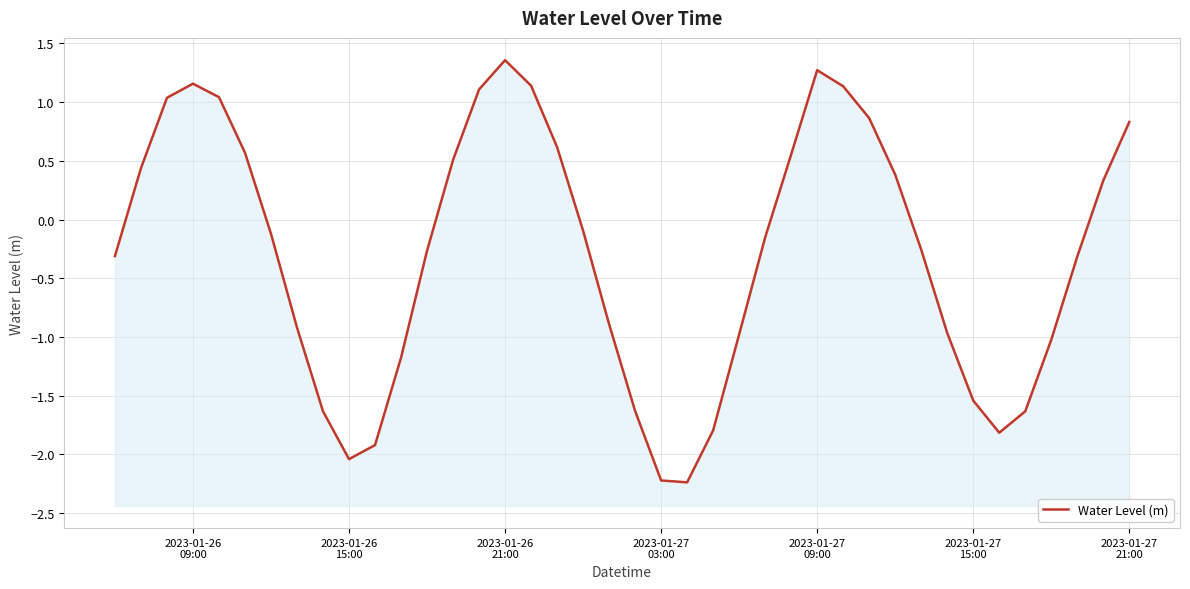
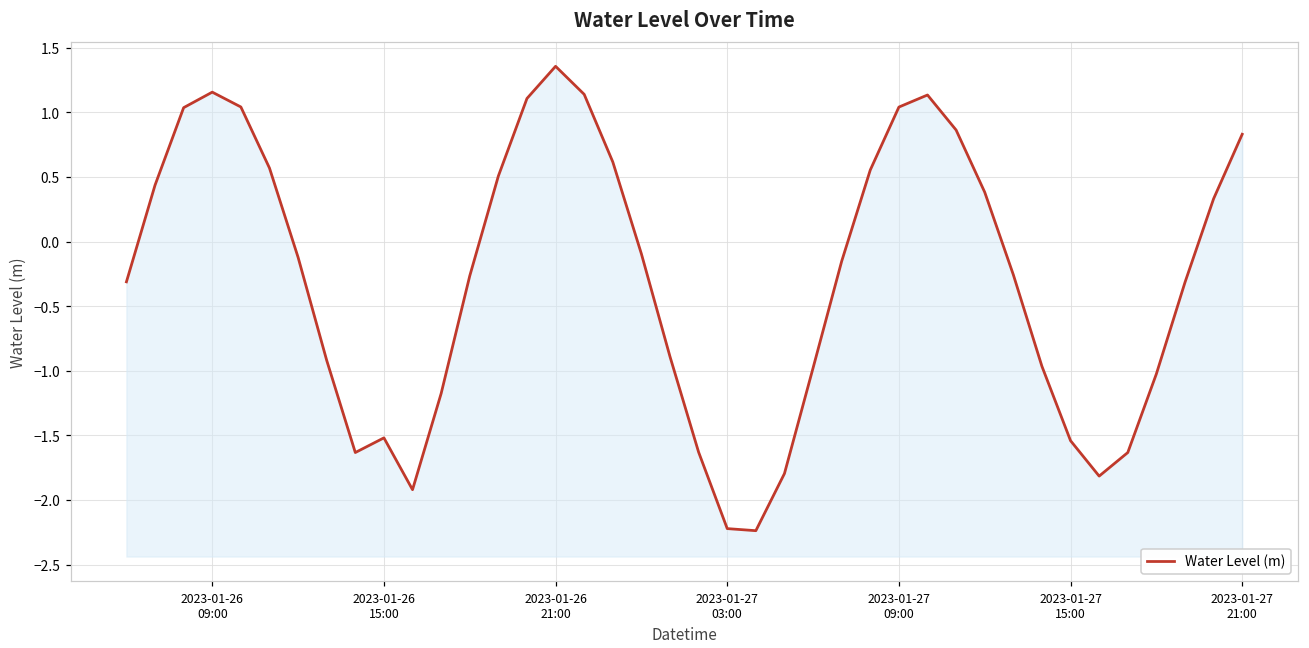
  {
    "2023-01-26 09:00": 1.16,
-   "2023-01-26 15:00": -2.04,
+   "2023-01-26 15:00": -1.52,
    "2023-01-26 21:00": 1.36,
    "2023-01-27 03:00": -2.22,
-   "2023-01-27 09:00": 1.27,
+   "2023-01-27 09:00": 1.04,
    "2023-01-27 15:00": -1.54,
    "2023-01-27 21:00": 0.83
  }
